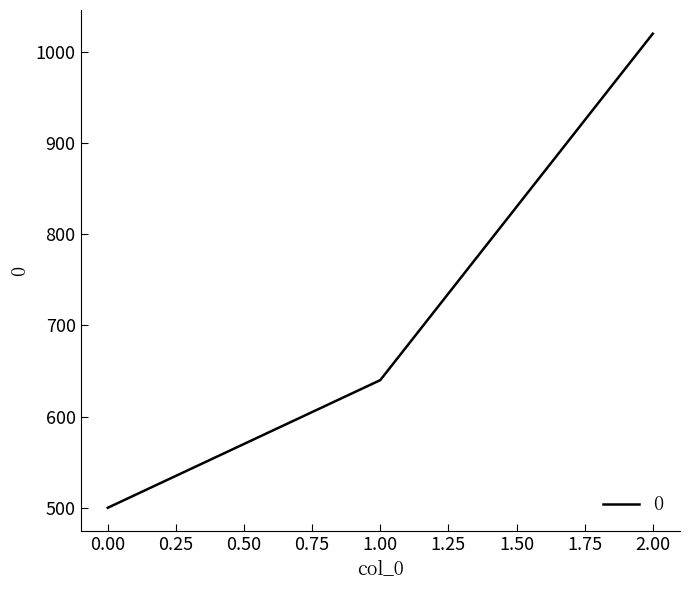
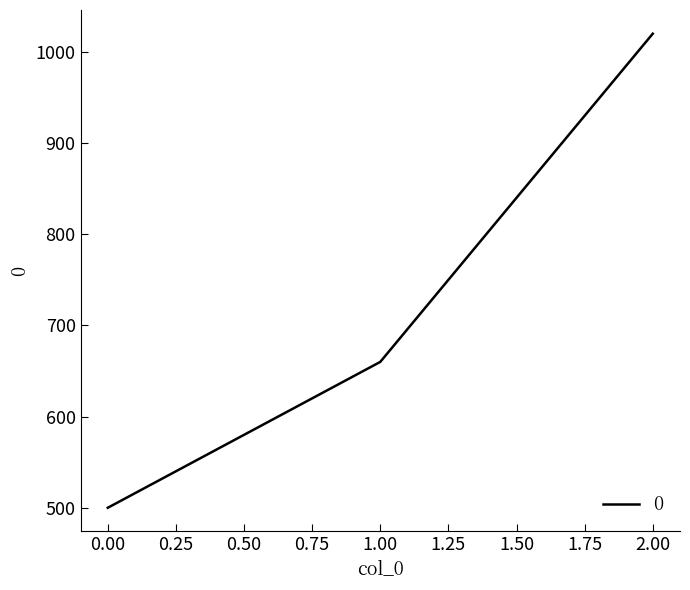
  {
    "0.00": 500,
-   "1.00": 640,
+   "1.00": 660,
    "2.00": 1020
  }
